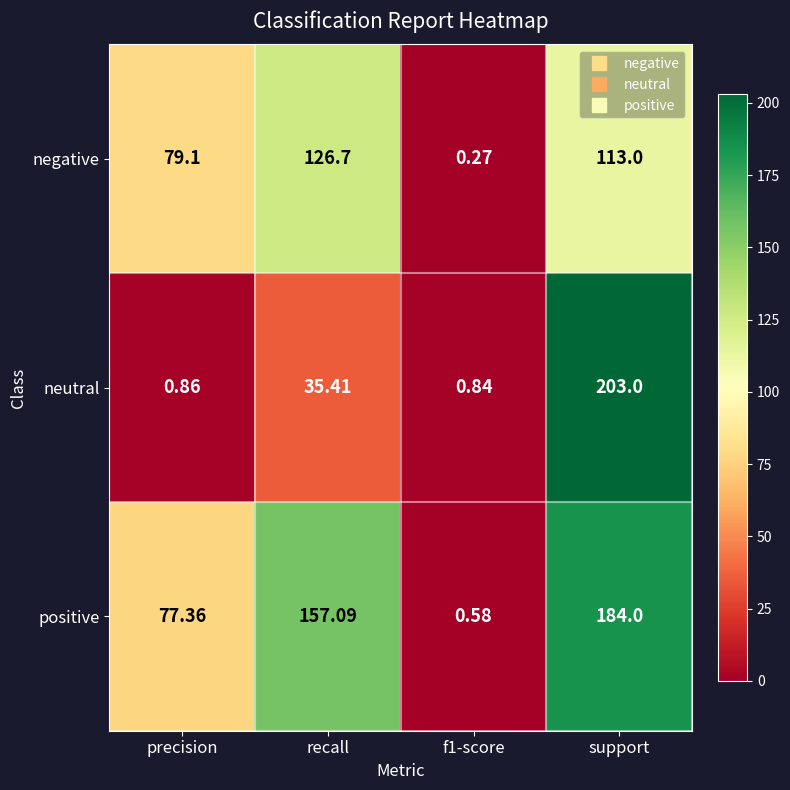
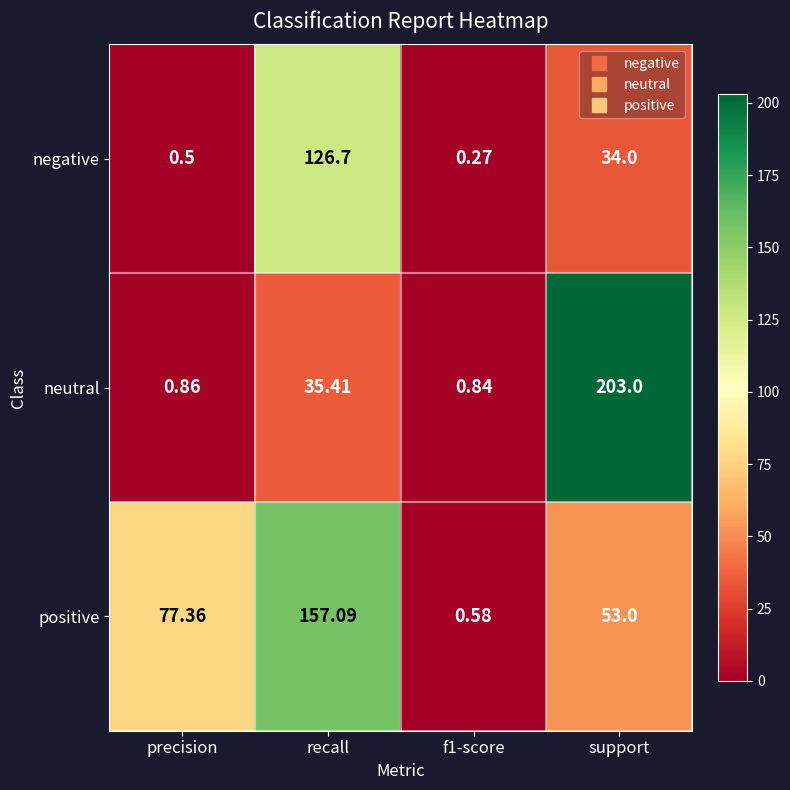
  {
    "negative": {
-     "precision": 79.1,
+     "precision": 0.5,
      "recall": 126.7,
      "f1-score": 0.27,
-     "support": 113.0
+     "support": 34.0
    },
    "neutral": {
      "precision": 0.86,
      "recall": 35.41,
      "f1-score": 0.84,
      "support": 203.0
    },
    "positive": {
      "precision": 77.36,
      "recall": 157.09,
      "f1-score": 0.58,
-     "support": 184.0
+     "support": 53.0
    }
  }
